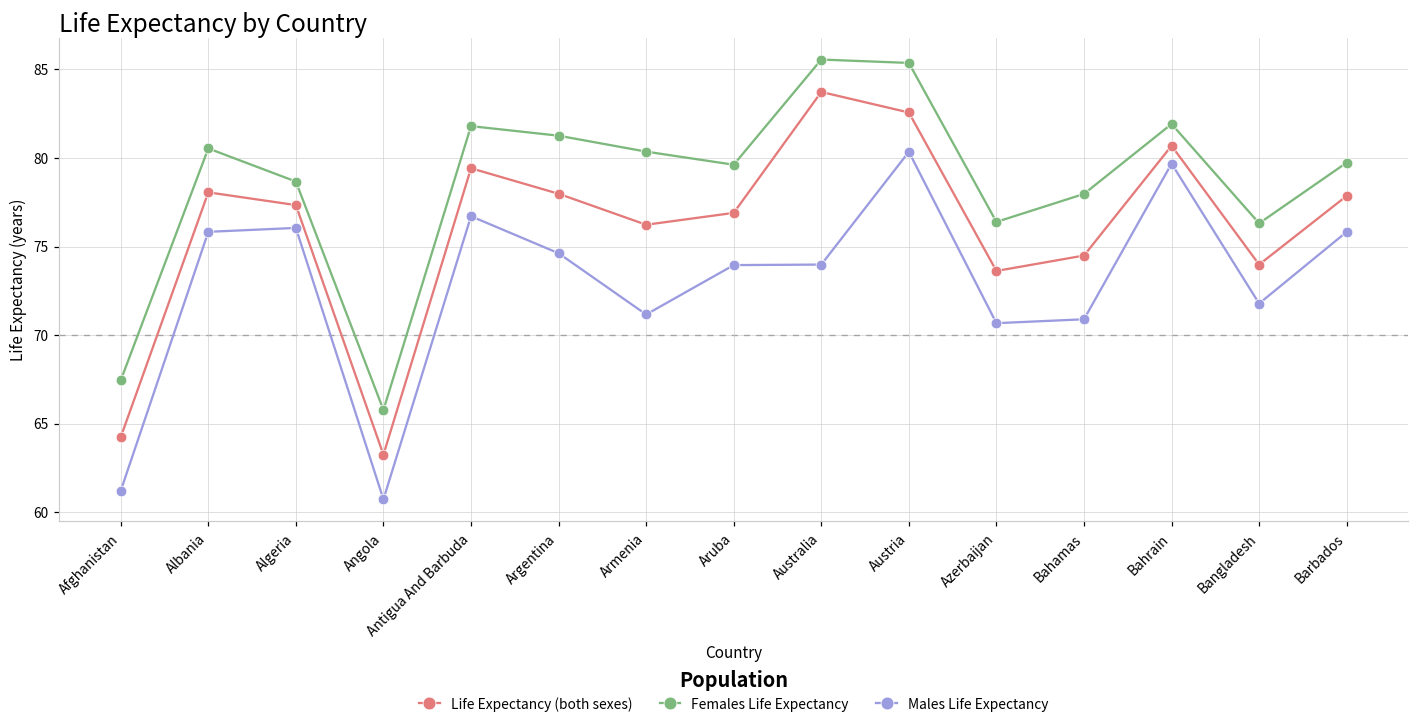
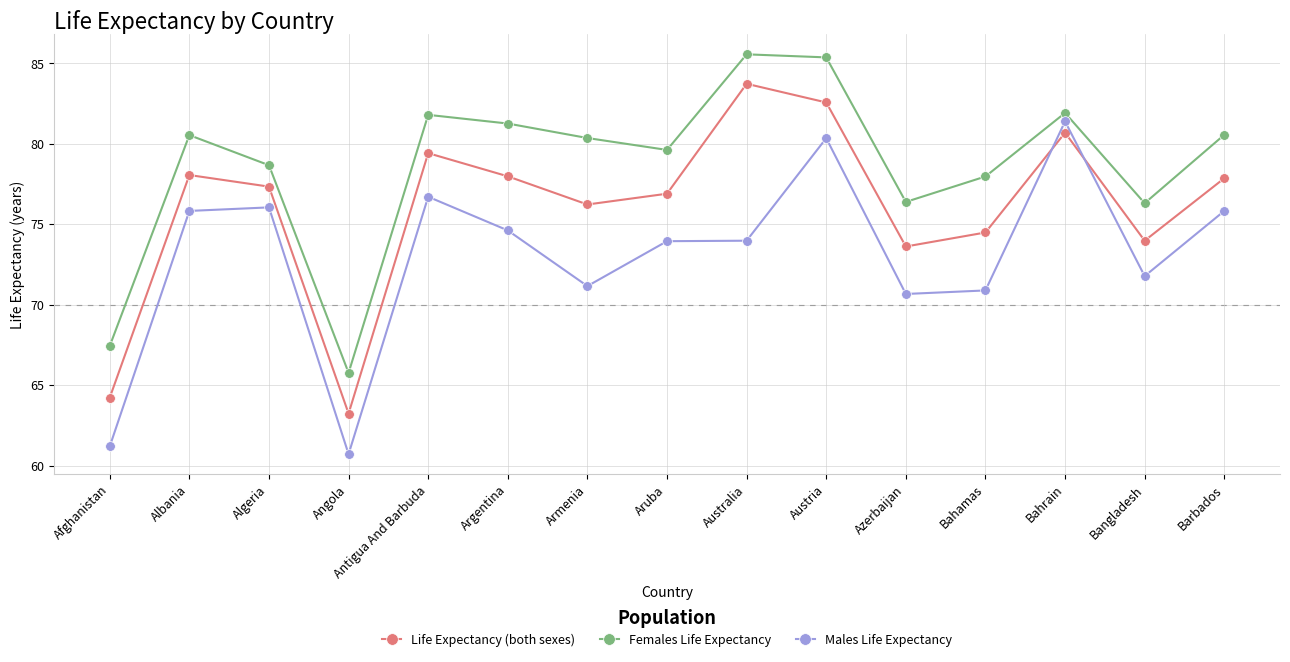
  {
    "Life Expectancy (both sexes)": {
      "Afghanistan": 64.2,
      "Albania": 78.1,
      "Algeria": 77.3,
      "Angola": 63.2,
      "Antigua And Barbuda": 79.4,
      "Argentina": 78.0,
      "Armenia": 76.2,
      "Aruba": 76.9,
      "Australia": 83.7,
      "Austria": 82.6,
      "Azerbaijan": 73.6,
      "Bahamas": 74.5,
      "Bahrain": 80.7,
      "Bangladesh": 74.0,
      "Barbados": 77.9
    },
    "Females Life Expectancy": {
      "Afghanistan": 67.4,
      "Albania": 80.5,
      "Algeria": 78.7,
      "Angola": 65.8,
      "Antigua And Barbuda": 81.8,
      "Argentina": 81.3,
      "Armenia": 80.4,
      "Aruba": 79.6,
      "Australia": 85.6,
      "Austria": 85.4,
      "Azerbaijan": 76.4,
      "Bahamas": 78.0,
      "Bahrain": 81.9,
      "Bangladesh": 76.3,
-     "Barbados": 79.7
+     "Barbados": 80.6
    },
    "Males Life Expectancy": {
      "Afghanistan": 61.2,
      "Albania": 75.8,
      "Algeria": 76.1,
      "Angola": 60.7,
      "Antigua And Barbuda": 76.7,
      "Argentina": 74.6,
      "Armenia": 71.2,
      "Aruba": 74.0,
      "Australia": 74.0,
      "Austria": 80.4,
      "Azerbaijan": 70.7,
      "Bahamas": 70.9,
-     "Bahrain": 79.7,
+     "Bahrain": 81.4,
      "Bangladesh": 71.8,
      "Barbados": 75.8
    }
  }
